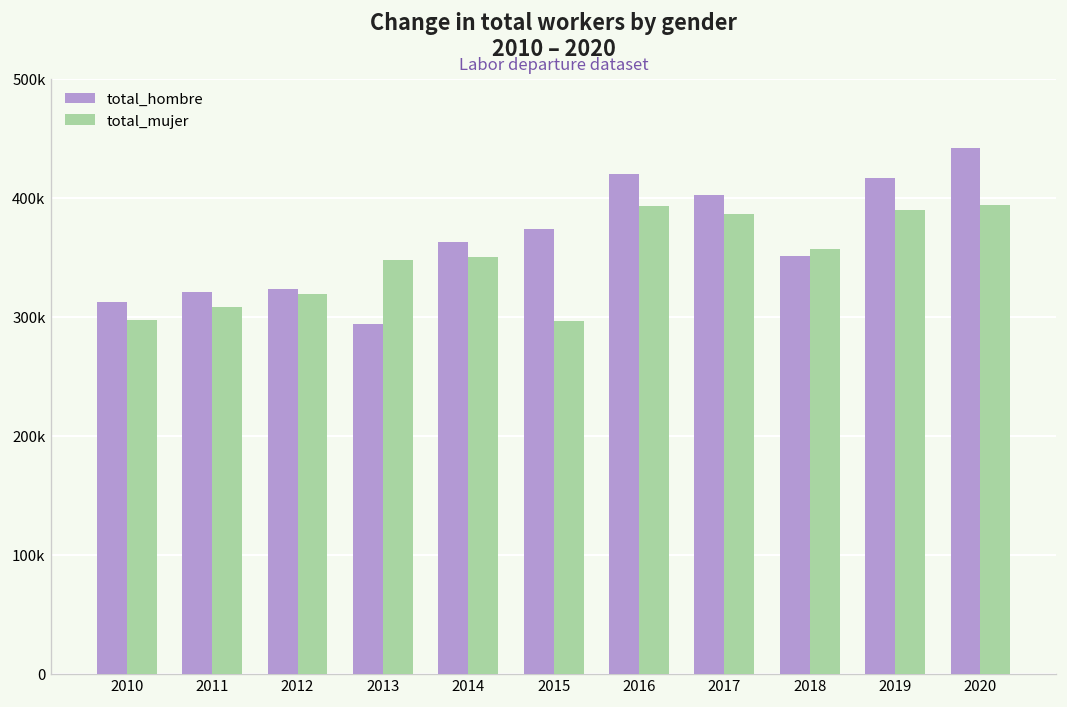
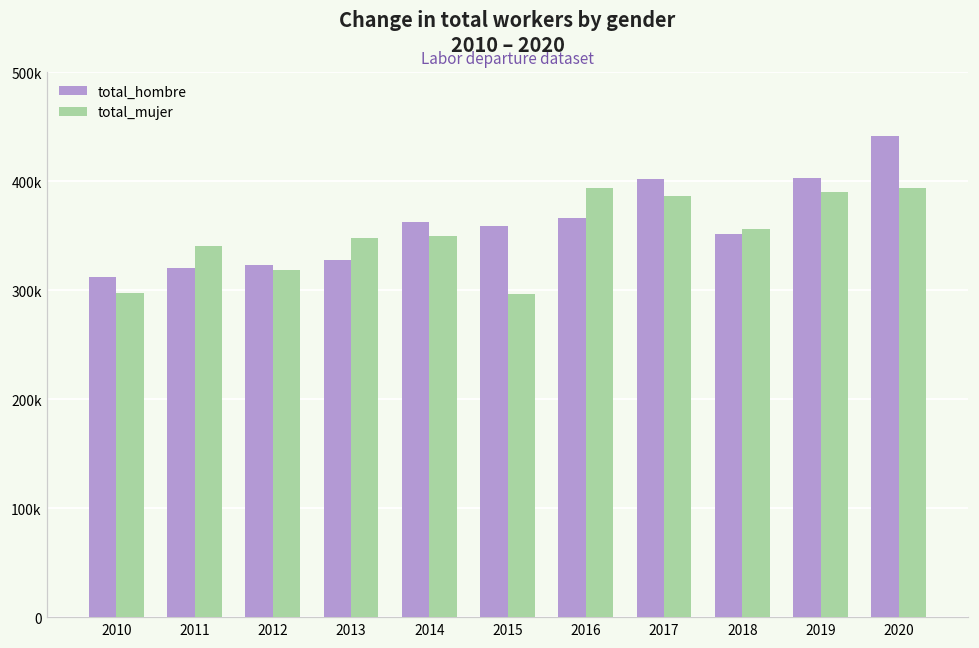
  {
    "total_hombre": {
      "2010": 310000,
      "2011": 320000,
      "2012": 320000,
-     "2013": 290000,
+     "2013": 330000,
      "2014": 360000,
-     "2015": 370000,
-     "2016": 420000,
+     "2015": 360000,
+     "2016": 370000,
      "2017": 400000,
      "2018": 350000,
-     "2019": 420000,
+     "2019": 400000,
      "2020": 440000
    },
    "total_mujer": {
      "2010": 300000,
-     "2011": 310000,
+     "2011": 340000,
      "2012": 320000,
      "2013": 350000,
      "2014": 350000,
      "2015": 300000,
      "2016": 390000,
      "2017": 390000,
      "2018": 360000,
      "2019": 390000,
      "2020": 390000
    }
  }
